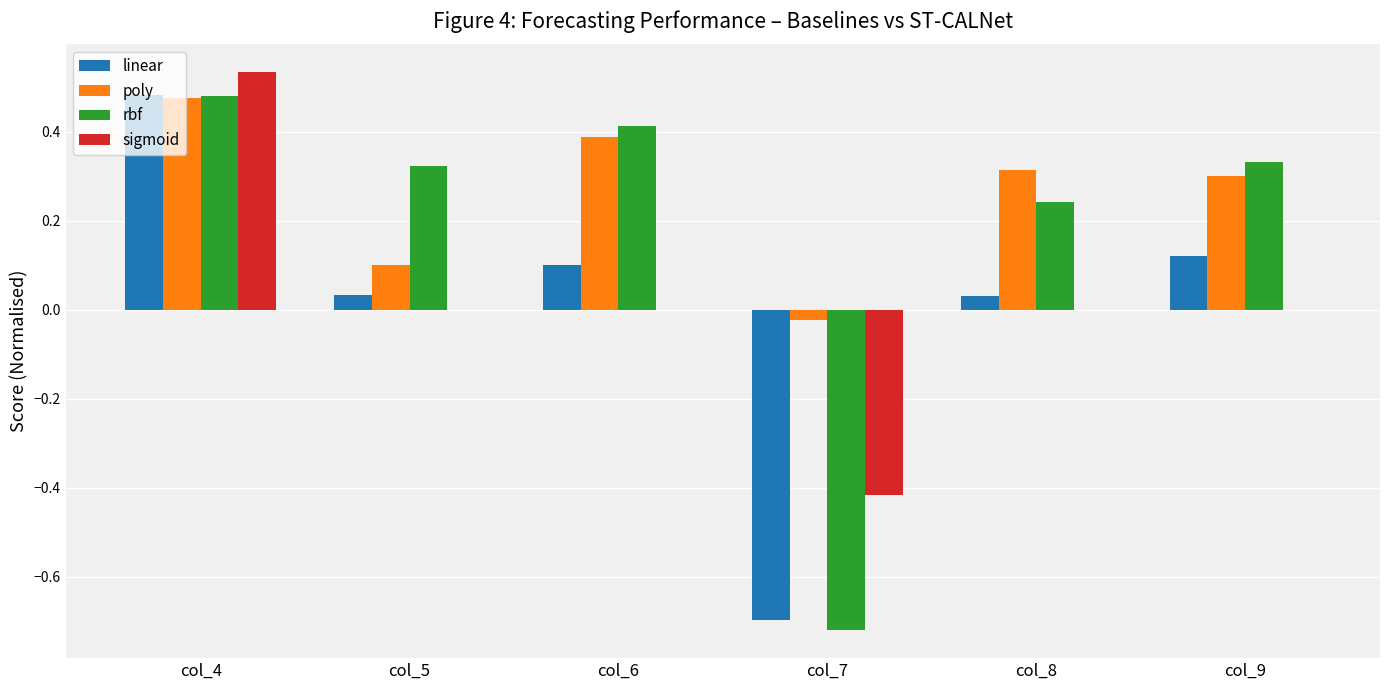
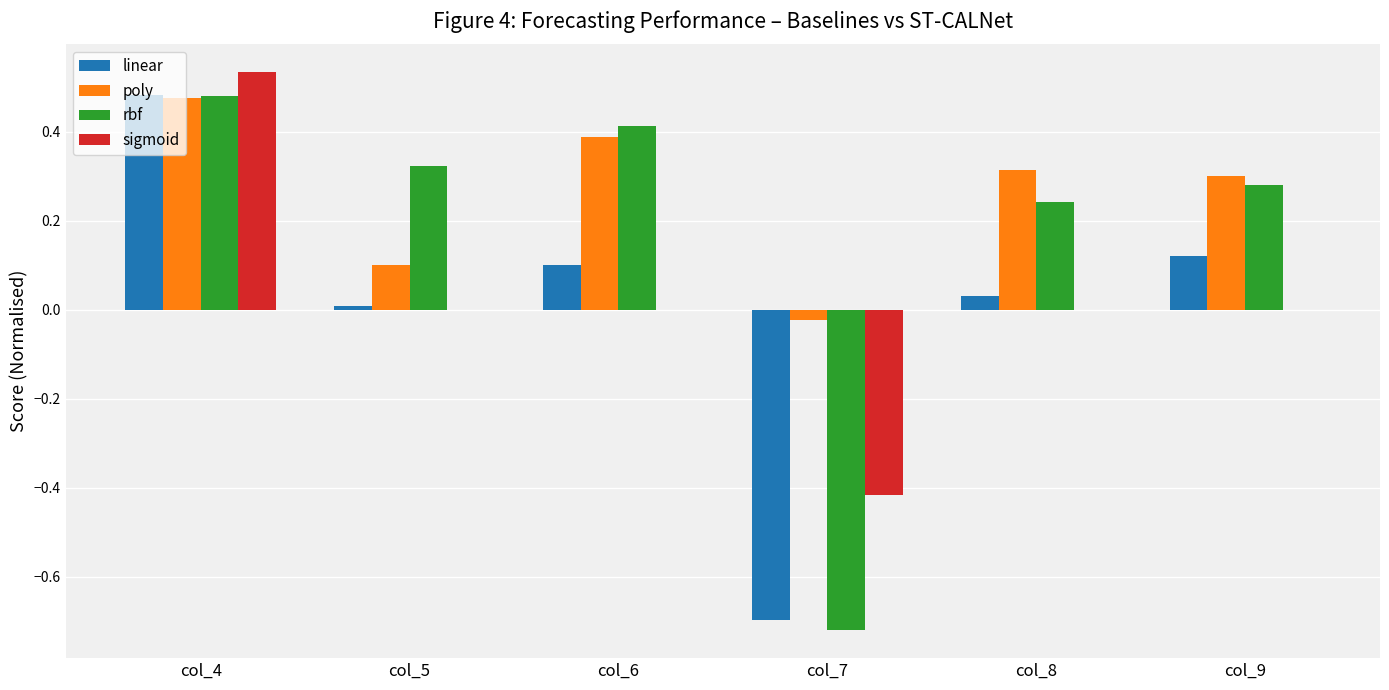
  {
    "linear": {
-     "col_5": 0.03,
+     "col_5": 0.01,
      "col_6": 0.10,
      "col_7": -0.70,
      "col_8": 0.03,
      "col_9": 0.12
    },
    "poly": {
      "col_5": 0.10,
      "col_6": 0.39,
      "col_7": -0.02,
      "col_8": 0.31,
      "col_9": 0.30
    },
    "rbf": {
      "col_4": 0.48,
      "col_5": 0.32,
      "col_6": 0.41,
      "col_7": -0.72,
      "col_8": 0.24,
-     "col_9": 0.33
+     "col_9": 0.28
    },
    "sigmoid": {
      "col_4": 0.53,
      "col_5": 0.00,
      "col_6": 0.00,
      "col_7": -0.42,
      "col_8": 0.00,
      "col_9": 0.00
    }
  }
